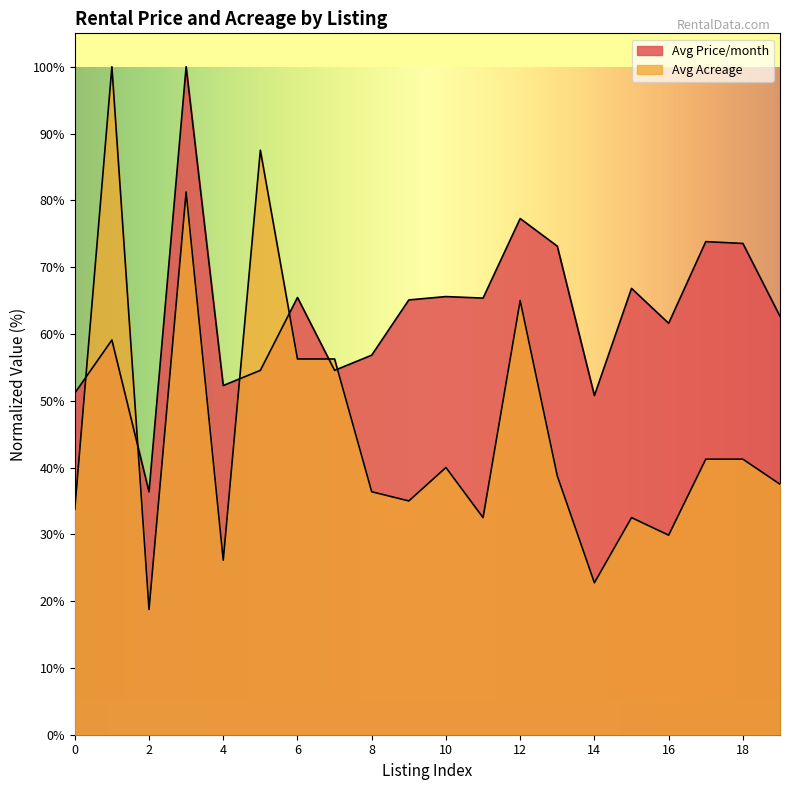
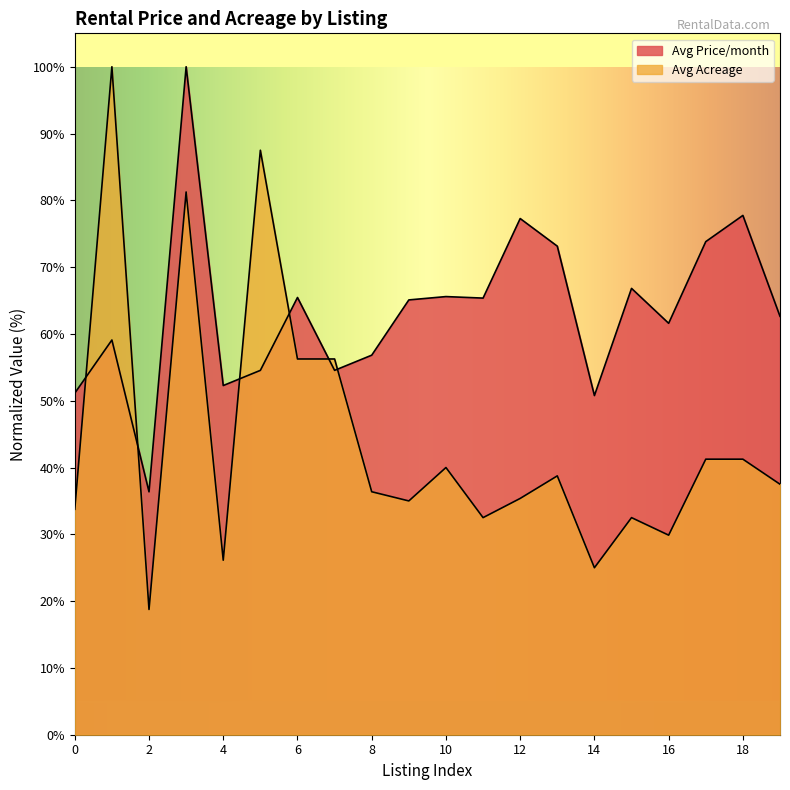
  {
    "Avg Price/month": {
      "0": "51%",
      "2": "36%",
      "4": "52%",
      "6": "65%",
      "8": "57%",
      "10": "66%",
      "12": "77%",
      "14": "51%",
      "16": "62%",
-     "18": "74%"
+     "18": "78%"
    },
    "Avg Acreage": {
      "0": "34%",
      "2": "19%",
      "4": "26%",
      "6": "56%",
      "8": "36%",
      "10": "40%",
-     "12": "65%",
-     "14": "23%",
+     "12": "35%",
+     "14": "25%",
      "16": "30%",
      "18": "41%"
    }
  }
